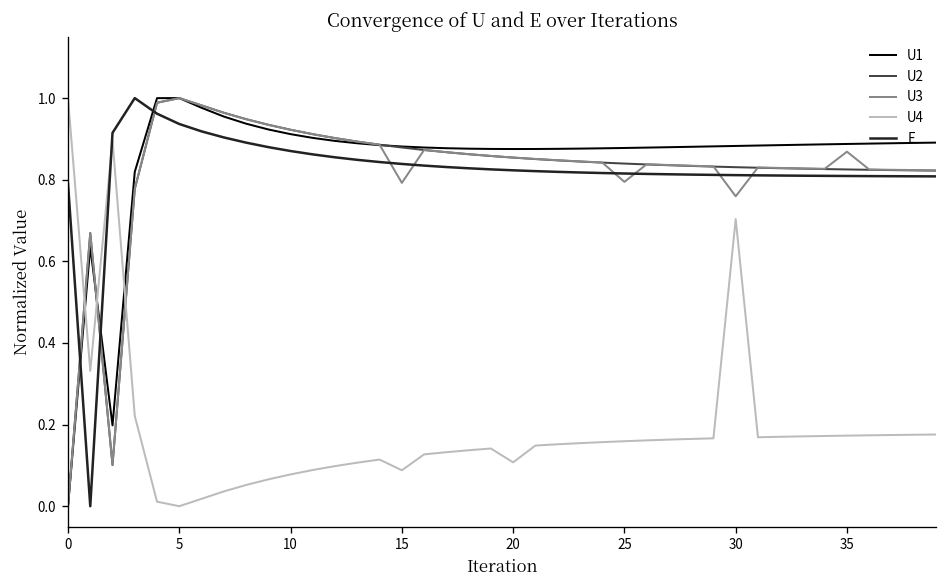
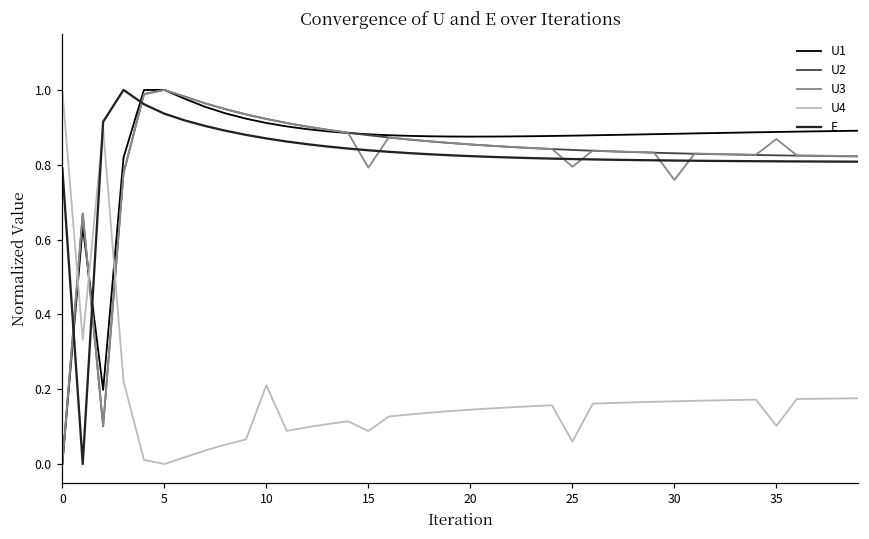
  {
    "U3": {
      "15": 0.79,
      "25": 0.79,
      "30": 0.76,
      "35": 0.87
    },
    "U4": {
      "0": 1.00,
      "5": 0.00,
-     "10": 0.08,
+     "10": 0.21,
      "15": 0.09,
-     "20": 0.11,
-     "25": 0.16,
-     "30": 0.70,
-     "35": 0.17
+     "20": 0.15,
+     "25": 0.06,
+     "30": 0.17,
+     "35": 0.10
    }
  }
